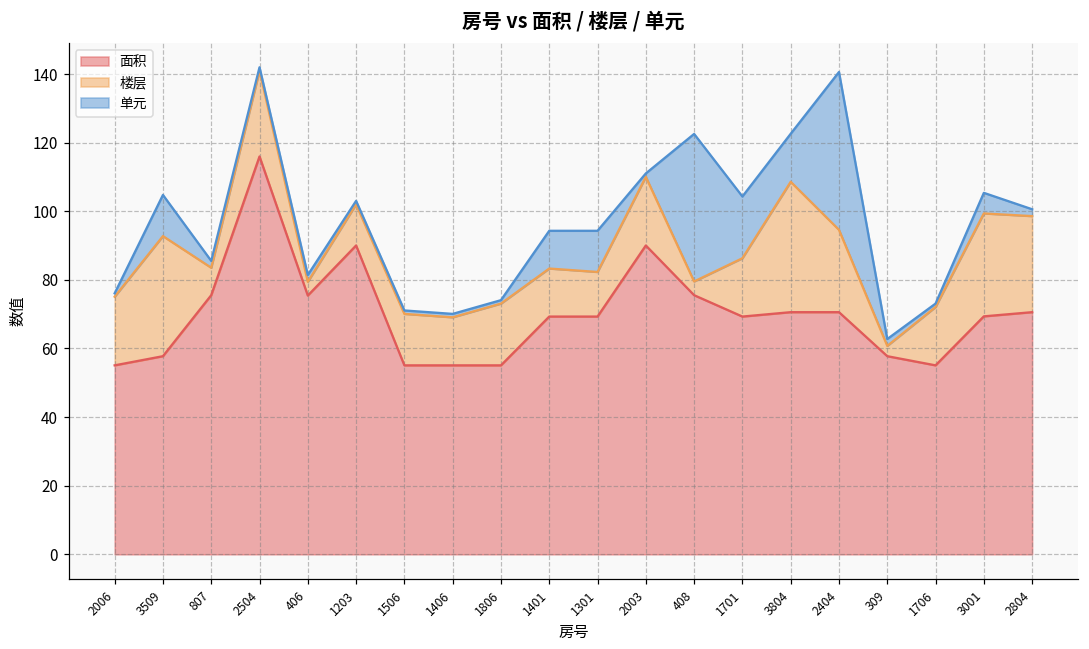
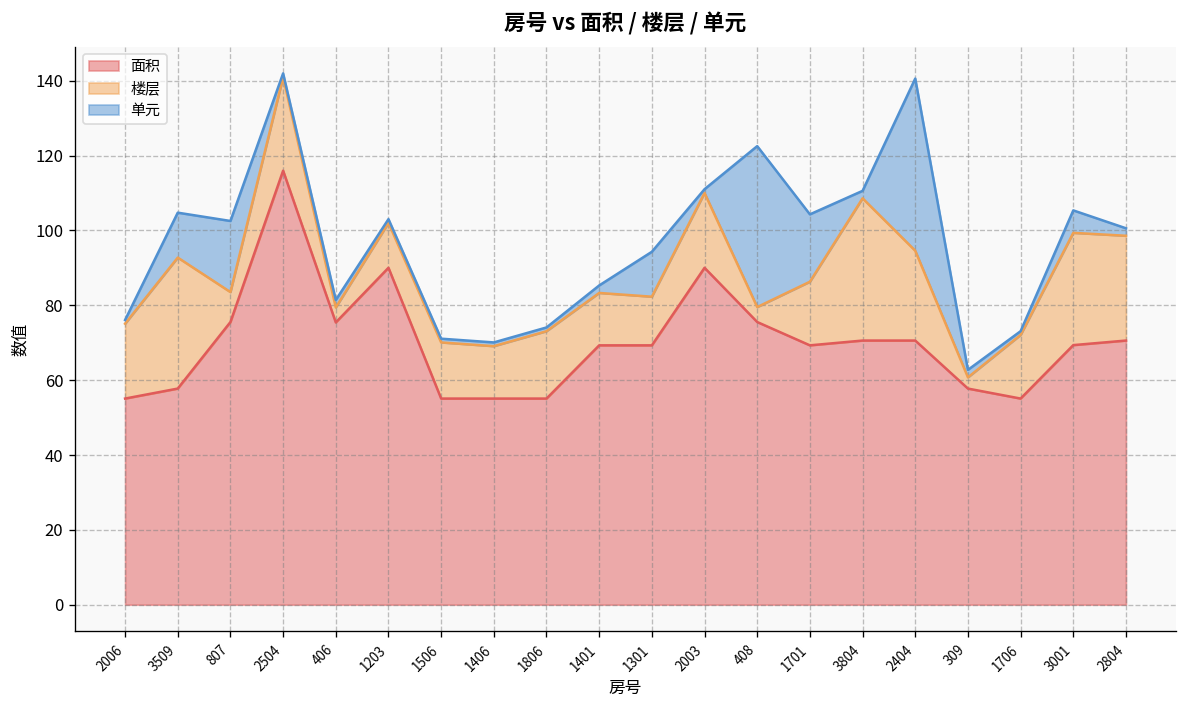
  {
    "单元": {
      "2006": 1,
      "3509": 12,
-     "807": 2,
+     "807": 19,
      "2504": 1,
      "406": 2,
      "1203": 1,
      "1506": 1,
      "1406": 1,
      "1806": 1,
-     "1401": 11,
+     "1401": 2,
      "1301": 12,
      "2003": 1,
      "408": 43,
      "1701": 18,
-     "3804": 14,
+     "3804": 2,
      "2404": 46,
      "309": 2,
      "1706": 1,
      "3001": 6,
      "2804": 2
    }
  }
